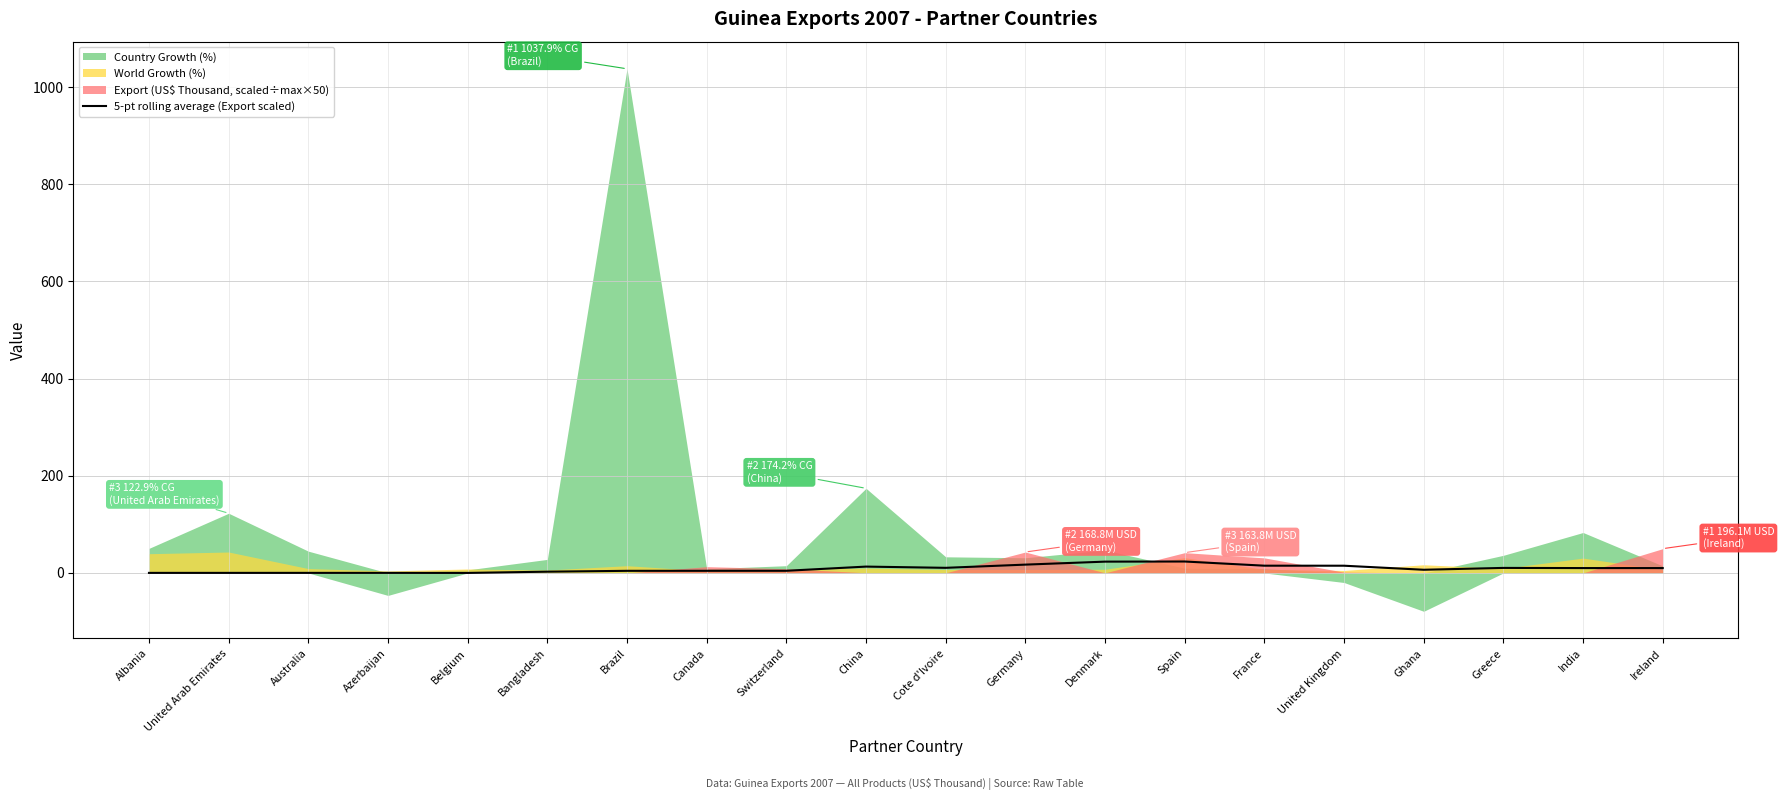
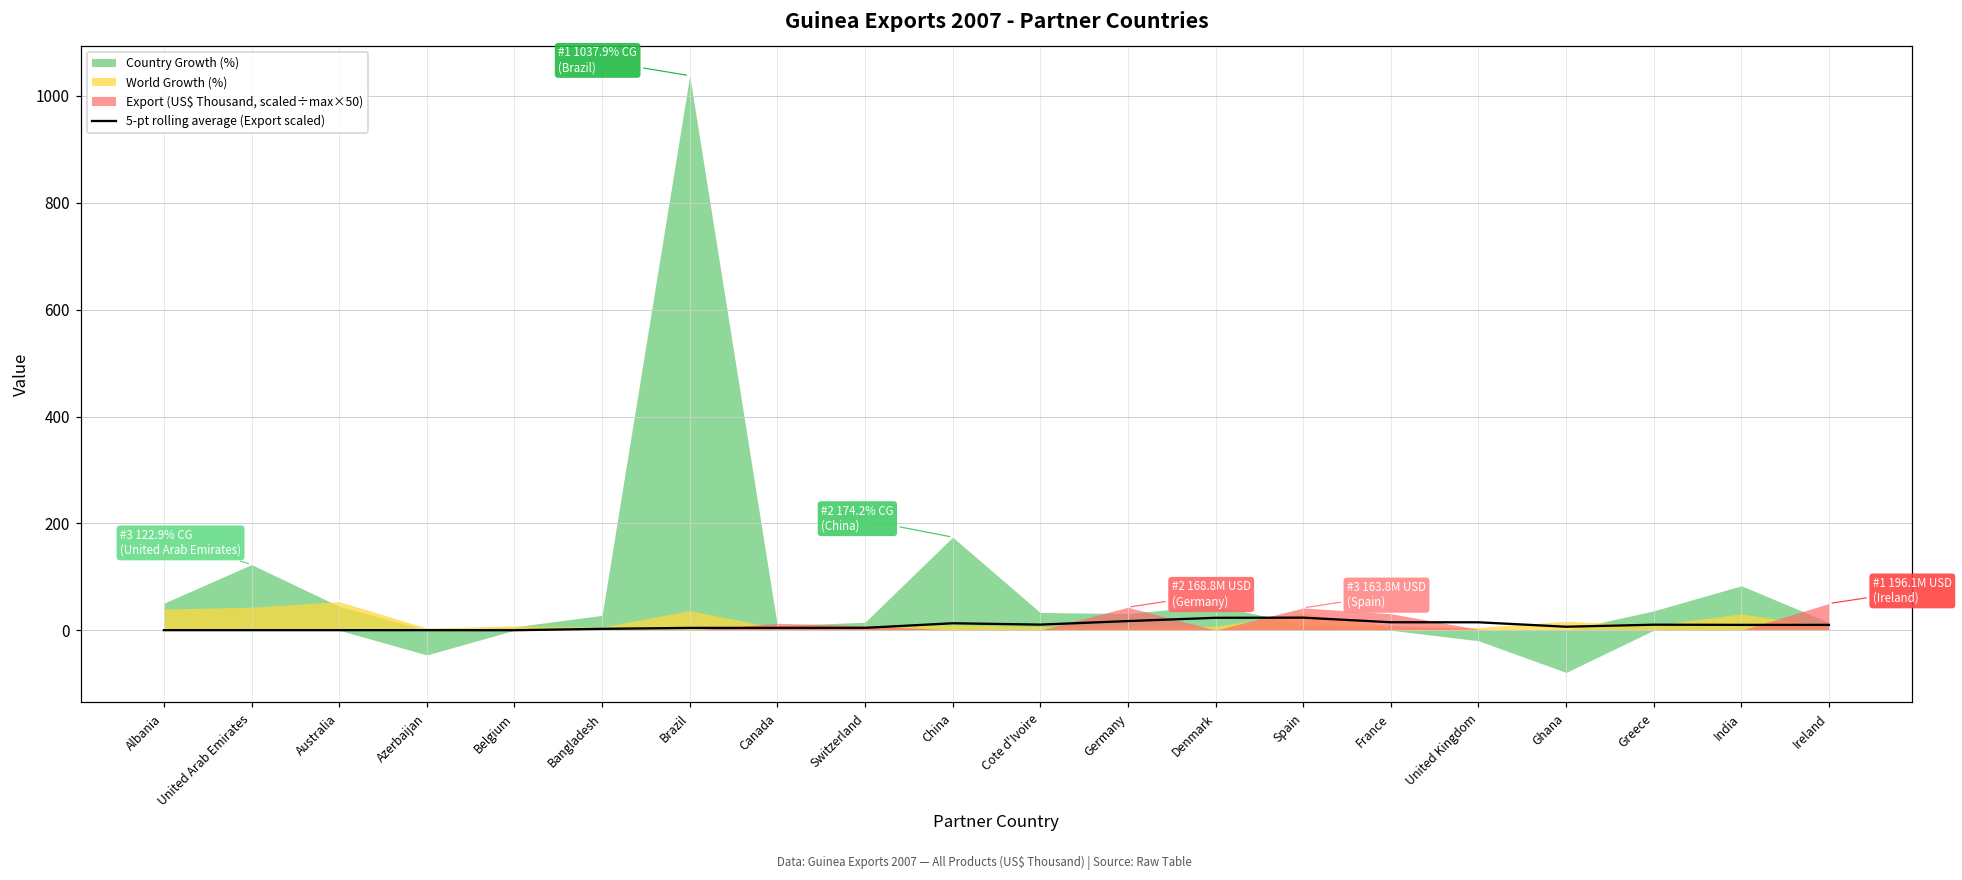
  {
    "5-pt rolling average (Export scaled)": {
      "Germany": 20,
      "Denmark": 20,
      "Spain": 20,
      "France": 10,
      "United Kingdom": 10,
      "Ghana": 10,
      "India": 10
    },
    "World Growth (%)": {
      "Albania": 40,
      "United Arab Emirates": 40,
-     "Australia": 10,
-     "Brazil": 10,
+     "Australia": 50,
+     "Brazil": 40,
      "Germany": 10,
      "Denmark": 10,
      "Spain": 30,
      "Ghana": 20,
      "India": 30
    },
    "Export (US$ Thousand, scaled÷max×50)": {
      "Germany": 40,
      "France": 30
    }
  }
